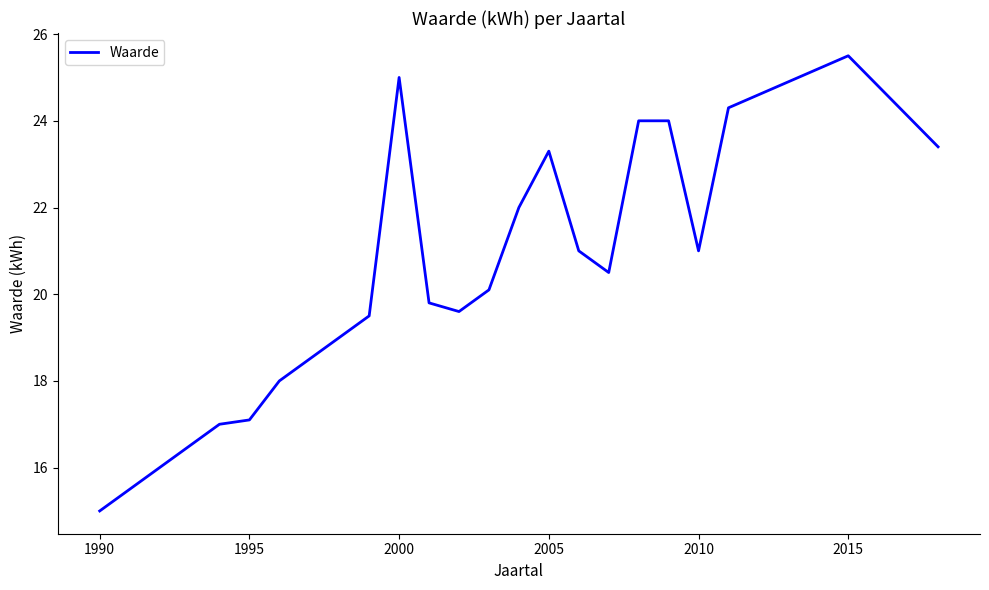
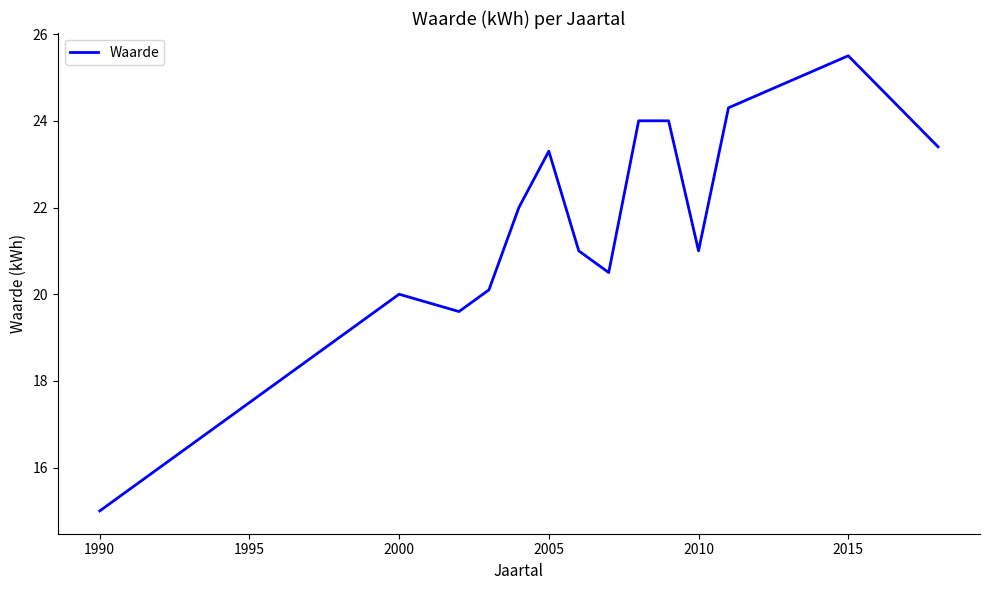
  {
    "1990": 15.0,
-   "1995": 17.1,
-   "2000": 25,
+   "1995": 17.5,
+   "2000": 20,
    "2005": 23.3,
    "2010": 21.0,
    "2015": 25.5
  }
